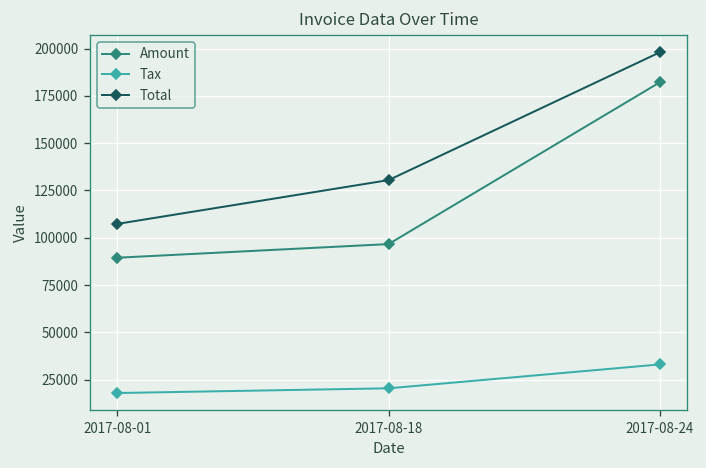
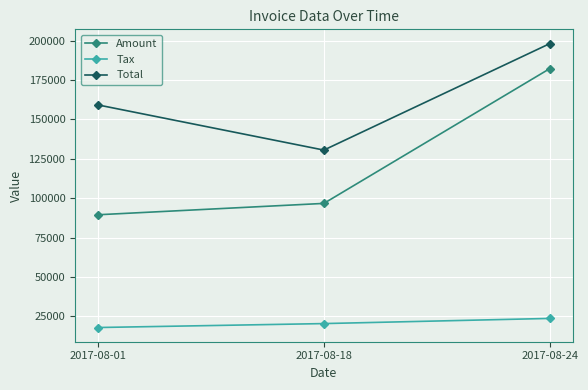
  {
    "Amount": {
      "2017-08-01": 89000,
      "2017-08-18": 97000,
      "2017-08-24": 182000
    },
    "Tax": {
      "2017-08-01": 18000,
      "2017-08-18": 20000,
-     "2017-08-24": 33000
+     "2017-08-24": 24000
    },
    "Total": {
-     "2017-08-01": 107000,
+     "2017-08-01": 159000,
      "2017-08-18": 130000,
      "2017-08-24": 198000
    }
  }
